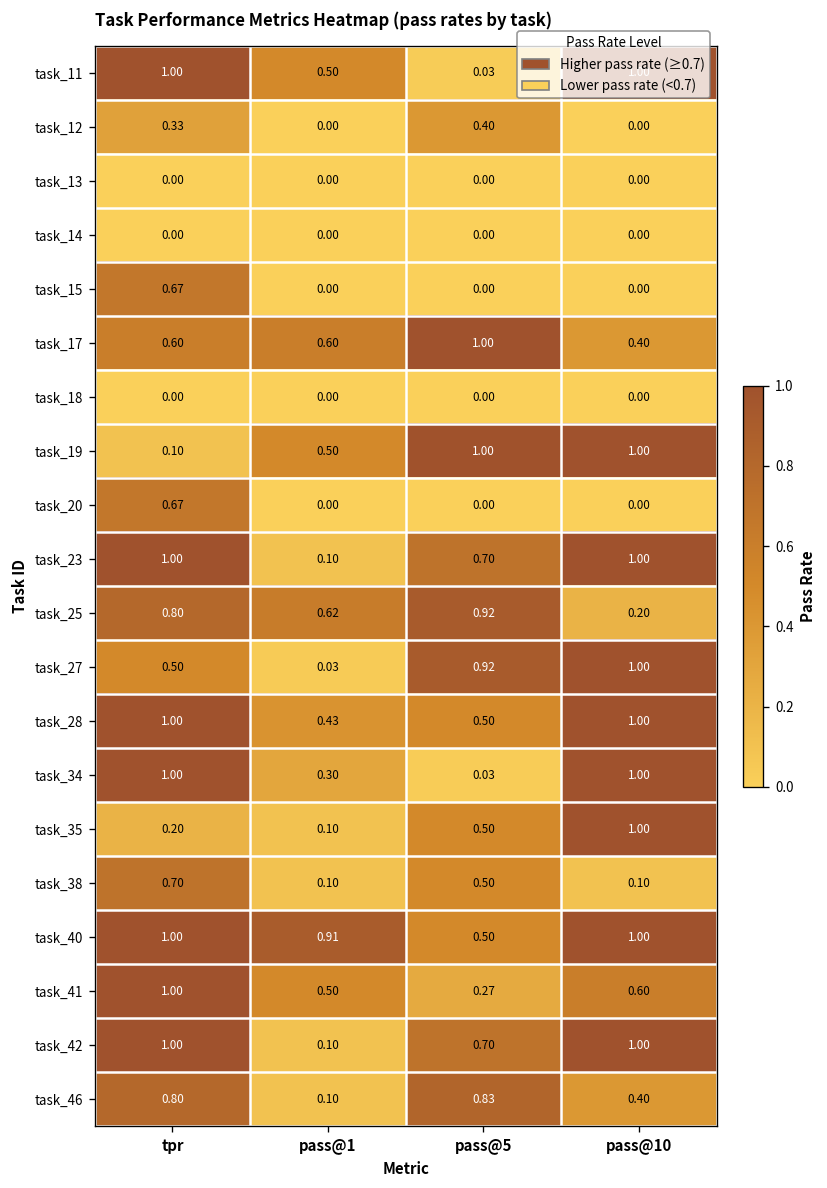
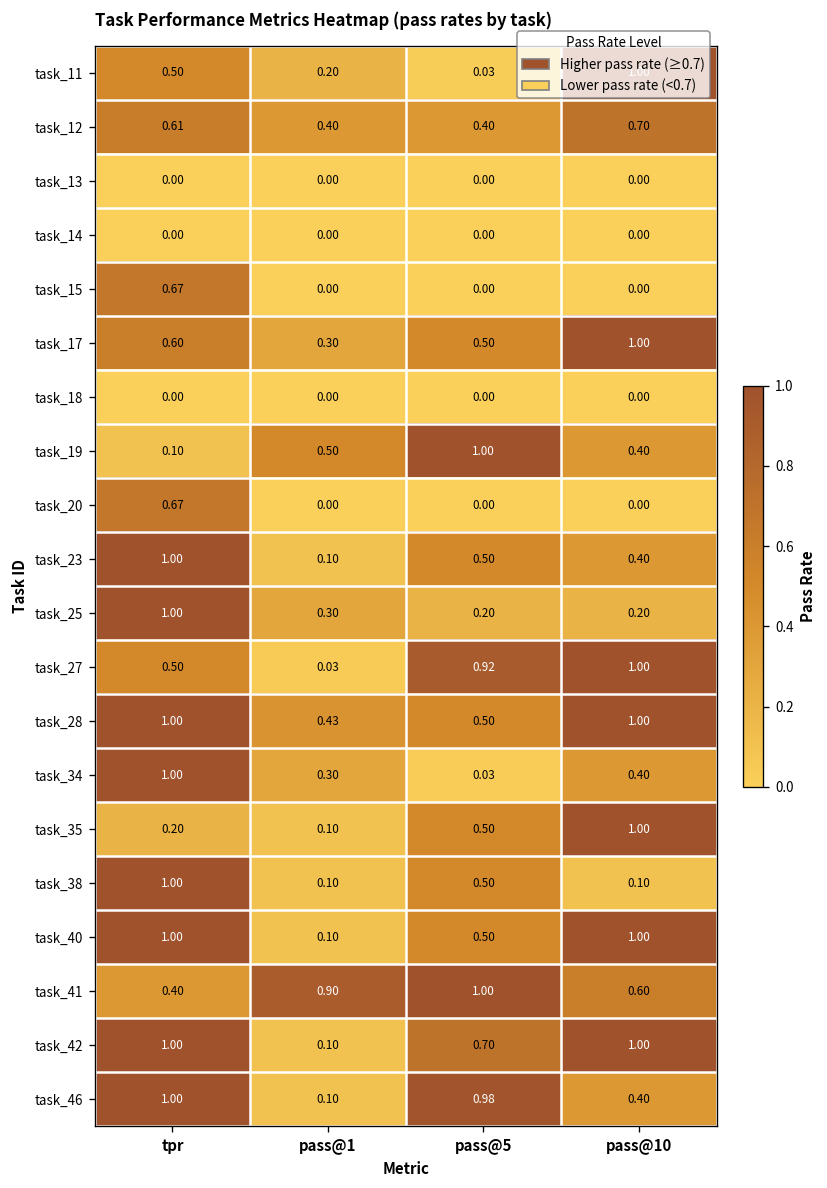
  {
    "task_11": {
-     "tpr": 1.00,
-     "pass@1": 0.50,
+     "tpr": 0.50,
+     "pass@1": 0.20,
      "pass@5": 0.03
    },
    "task_12": {
-     "tpr": 0.33,
-     "pass@1": 0.00,
+     "tpr": 0.61,
+     "pass@1": 0.40,
      "pass@5": 0.40,
-     "pass@10": 0.00
+     "pass@10": 0.70
    },
    "task_13": {
      "tpr": 0.00,
      "pass@1": 0.00,
      "pass@5": 0.00,
      "pass@10": 0.00
    },
    "task_14": {
      "tpr": 0.00,
      "pass@1": 0.00,
      "pass@5": 0.00,
      "pass@10": 0.00
    },
    "task_15": {
      "tpr": 0.67,
      "pass@1": 0.00,
      "pass@5": 0.00,
      "pass@10": 0.00
    },
    "task_17": {
      "tpr": 0.60,
-     "pass@1": 0.60,
-     "pass@5": 1.00,
-     "pass@10": 0.40
+     "pass@1": 0.30,
+     "pass@5": 0.50,
+     "pass@10": 1.00
    },
    "task_18": {
      "tpr": 0.00,
      "pass@1": 0.00,
      "pass@5": 0.00,
      "pass@10": 0.00
    },
    "task_19": {
      "tpr": 0.10,
      "pass@1": 0.50,
      "pass@5": 1.00,
-     "pass@10": 1.00
+     "pass@10": 0.40
    },
    "task_20": {
      "tpr": 0.67,
      "pass@1": 0.00,
      "pass@5": 0.00,
      "pass@10": 0.00
    },
    "task_23": {
      "tpr": 1.00,
      "pass@1": 0.10,
-     "pass@5": 0.70,
-     "pass@10": 1.00
+     "pass@5": 0.50,
+     "pass@10": 0.40
    },
    "task_25": {
-     "tpr": 0.80,
-     "pass@1": 0.62,
-     "pass@5": 0.92,
+     "tpr": 1.00,
+     "pass@1": 0.30,
+     "pass@5": 0.20,
      "pass@10": 0.20
    },
    "task_27": {
      "tpr": 0.50,
      "pass@1": 0.03,
      "pass@5": 0.92,
      "pass@10": 1.00
    },
    "task_28": {
      "tpr": 1.00,
      "pass@1": 0.43,
      "pass@5": 0.50,
      "pass@10": 1.00
    },
    "task_34": {
      "tpr": 1.00,
      "pass@1": 0.30,
      "pass@5": 0.03,
-     "pass@10": 1.00
+     "pass@10": 0.40
    },
    "task_35": {
      "tpr": 0.20,
      "pass@1": 0.10,
      "pass@5": 0.50,
      "pass@10": 1.00
    },
    "task_38": {
-     "tpr": 0.70,
+     "tpr": 1.00,
      "pass@1": 0.10,
      "pass@5": 0.50,
      "pass@10": 0.10
    },
    "task_40": {
      "tpr": 1.00,
-     "pass@1": 0.91,
+     "pass@1": 0.10,
      "pass@5": 0.50,
      "pass@10": 1.00
    },
    "task_41": {
-     "tpr": 1.00,
-     "pass@1": 0.50,
-     "pass@5": 0.27,
+     "tpr": 0.40,
+     "pass@1": 0.90,
+     "pass@5": 1.00,
      "pass@10": 0.60
    },
    "task_42": {
      "tpr": 1.00,
      "pass@1": 0.10,
      "pass@5": 0.70,
      "pass@10": 1.00
    },
    "task_46": {
-     "tpr": 0.80,
+     "tpr": 1.00,
      "pass@1": 0.10,
-     "pass@5": 0.83,
+     "pass@5": 0.98,
      "pass@10": 0.40
    }
  }
